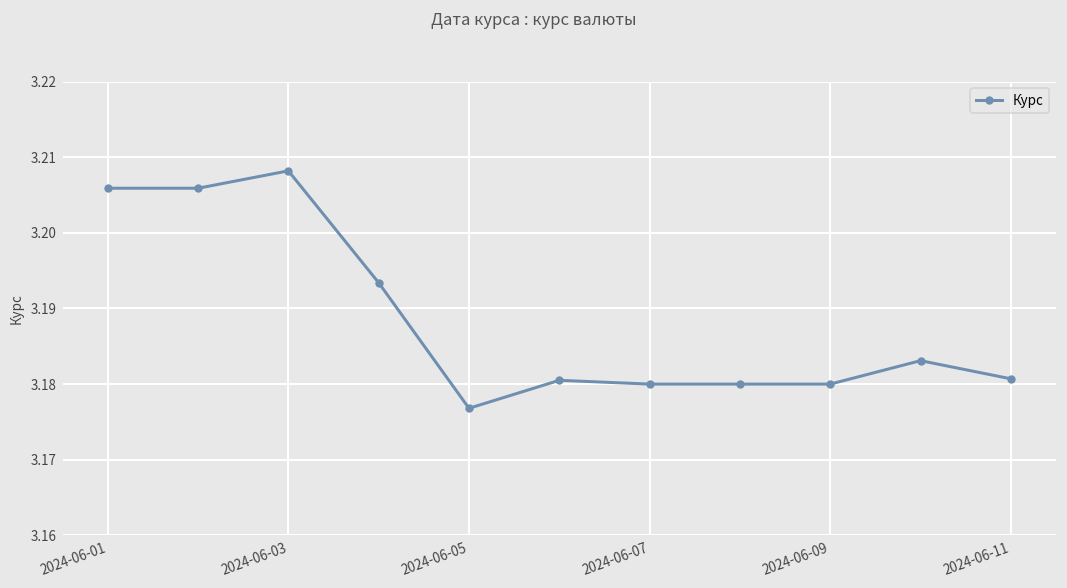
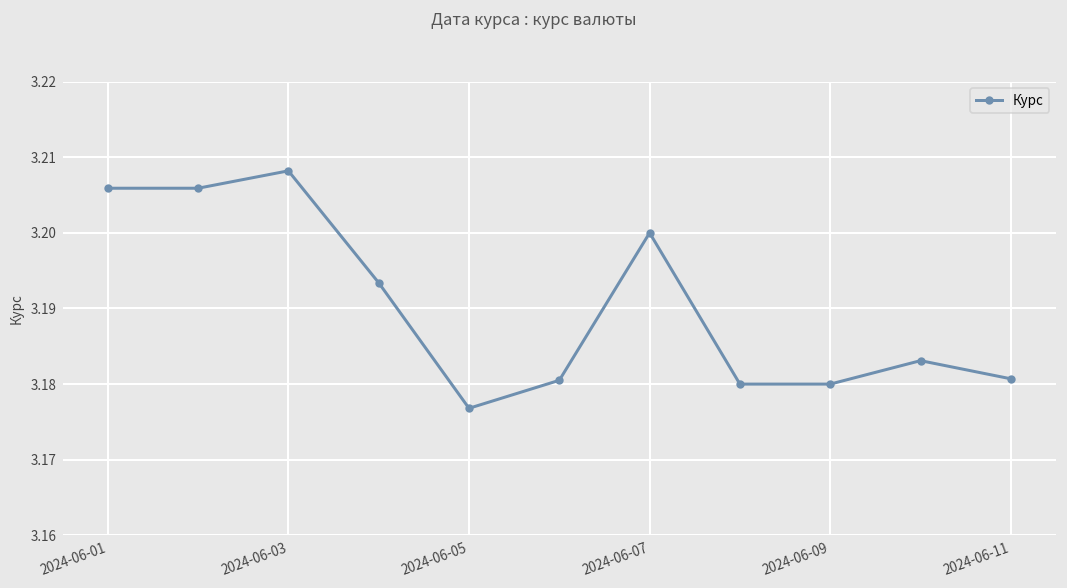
  {
    "2024-06-01": 3.206,
    "2024-06-03": 3.208,
    "2024-06-05": 3.177,
-   "2024-06-07": 3.18,
+   "2024-06-07": 3.20,
    "2024-06-09": 3.18,
    "2024-06-11": 3.181
  }
